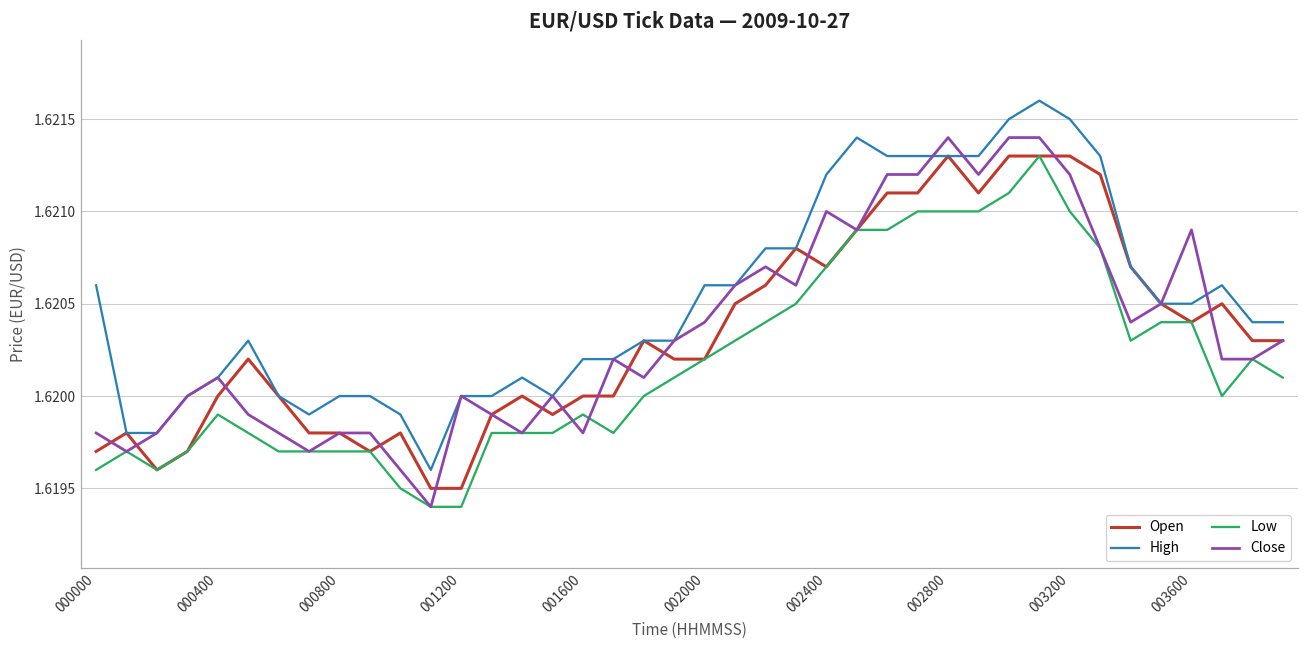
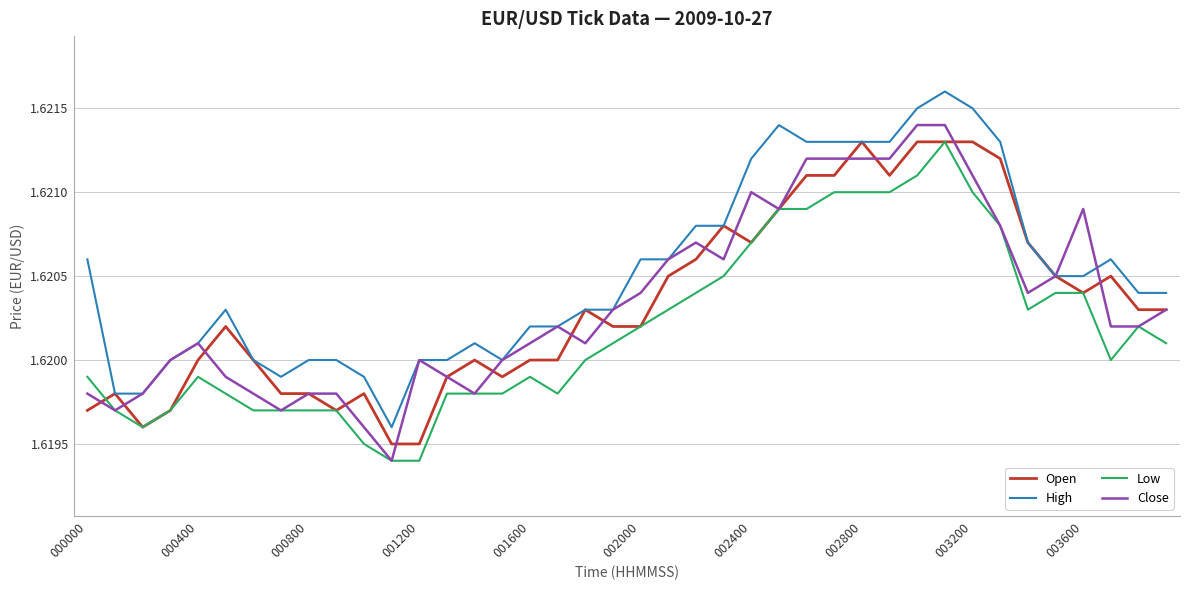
  {
    "Open": {
      "000000": 1.6197,
      "000400": 1.6200,
      "001200": 1.6195,
      "001600": 1.6200,
      "003200": 1.6213
    },
    "High": {
      "000000": 1.6206,
      "000800": 1.6200,
      "001600": 1.6202,
      "002000": 1.6206,
      "002400": 1.6212,
      "003200": 1.6215,
      "003600": 1.6205
    },
    "Low": {
-     "000000": 1.6196,
+     "000000": 1.6199,
      "000400": 1.6199,
      "000800": 1.6197,
      "001200": 1.6194,
      "001600": 1.6199,
      "002800": 1.6210,
      "003200": 1.6210
    },
    "Close": {
      "000000": 1.6198,
-     "001600": 1.6198,
+     "001600": 1.6201,
      "002000": 1.6204,
      "002400": 1.6210,
-     "002800": 1.6214,
-     "003200": 1.6212,
+     "002800": 1.6212,
+     "003200": 1.6211,
      "003600": 1.6209
    }
  }
